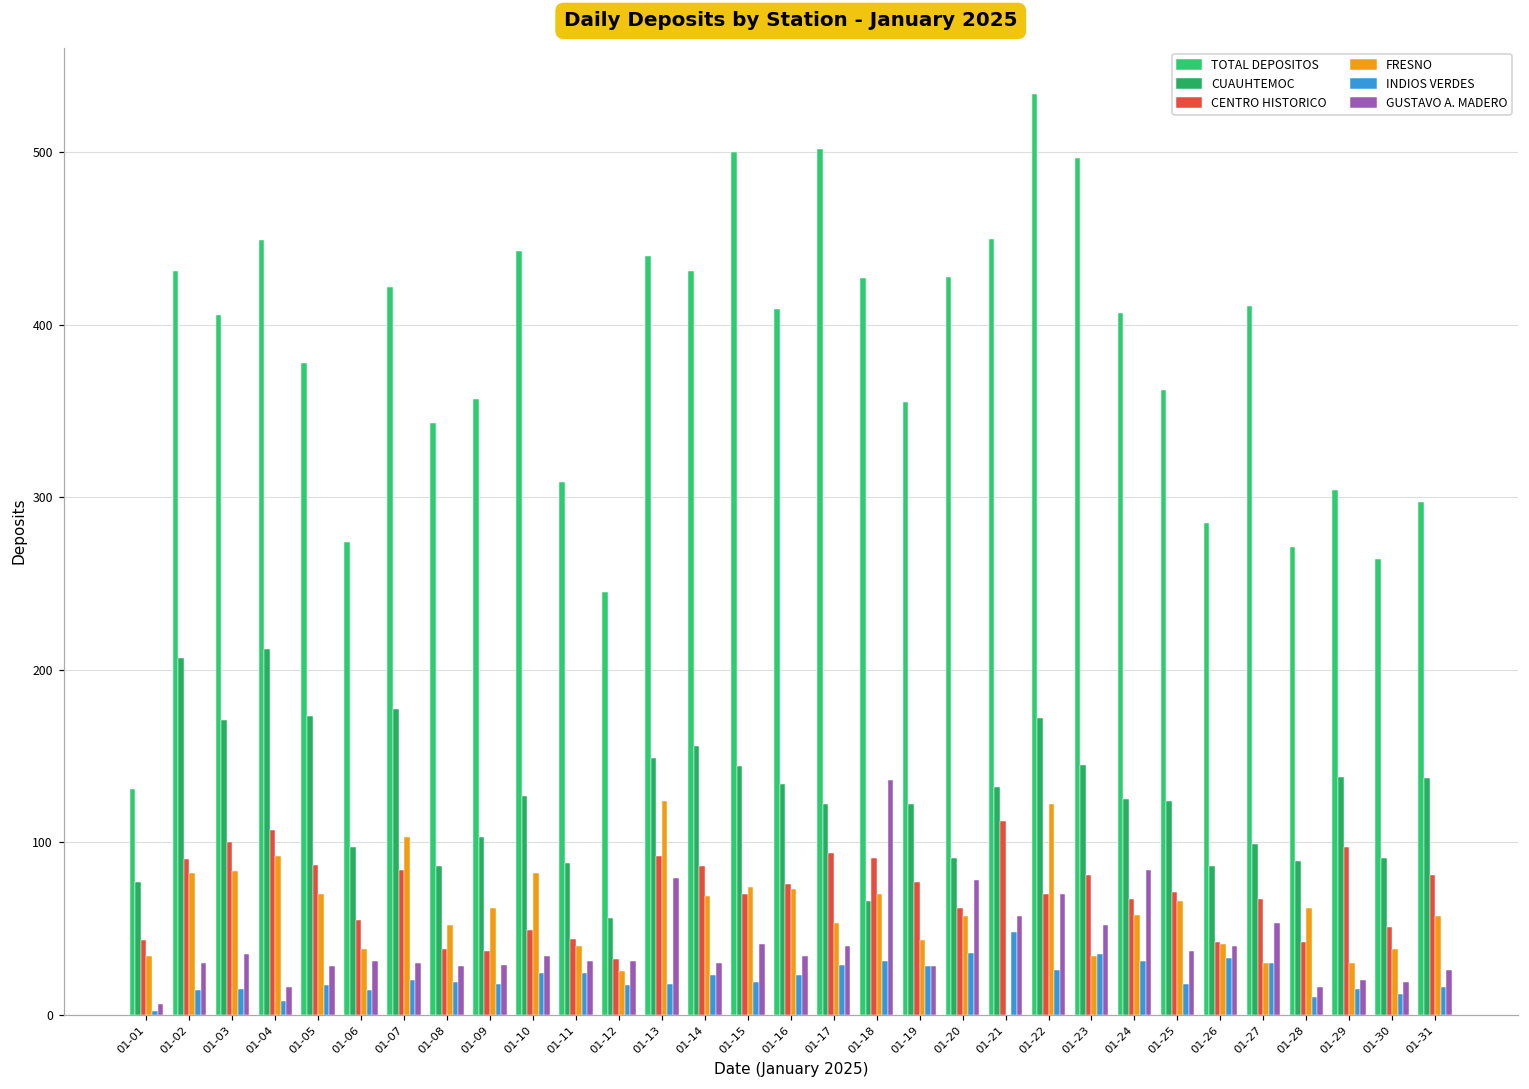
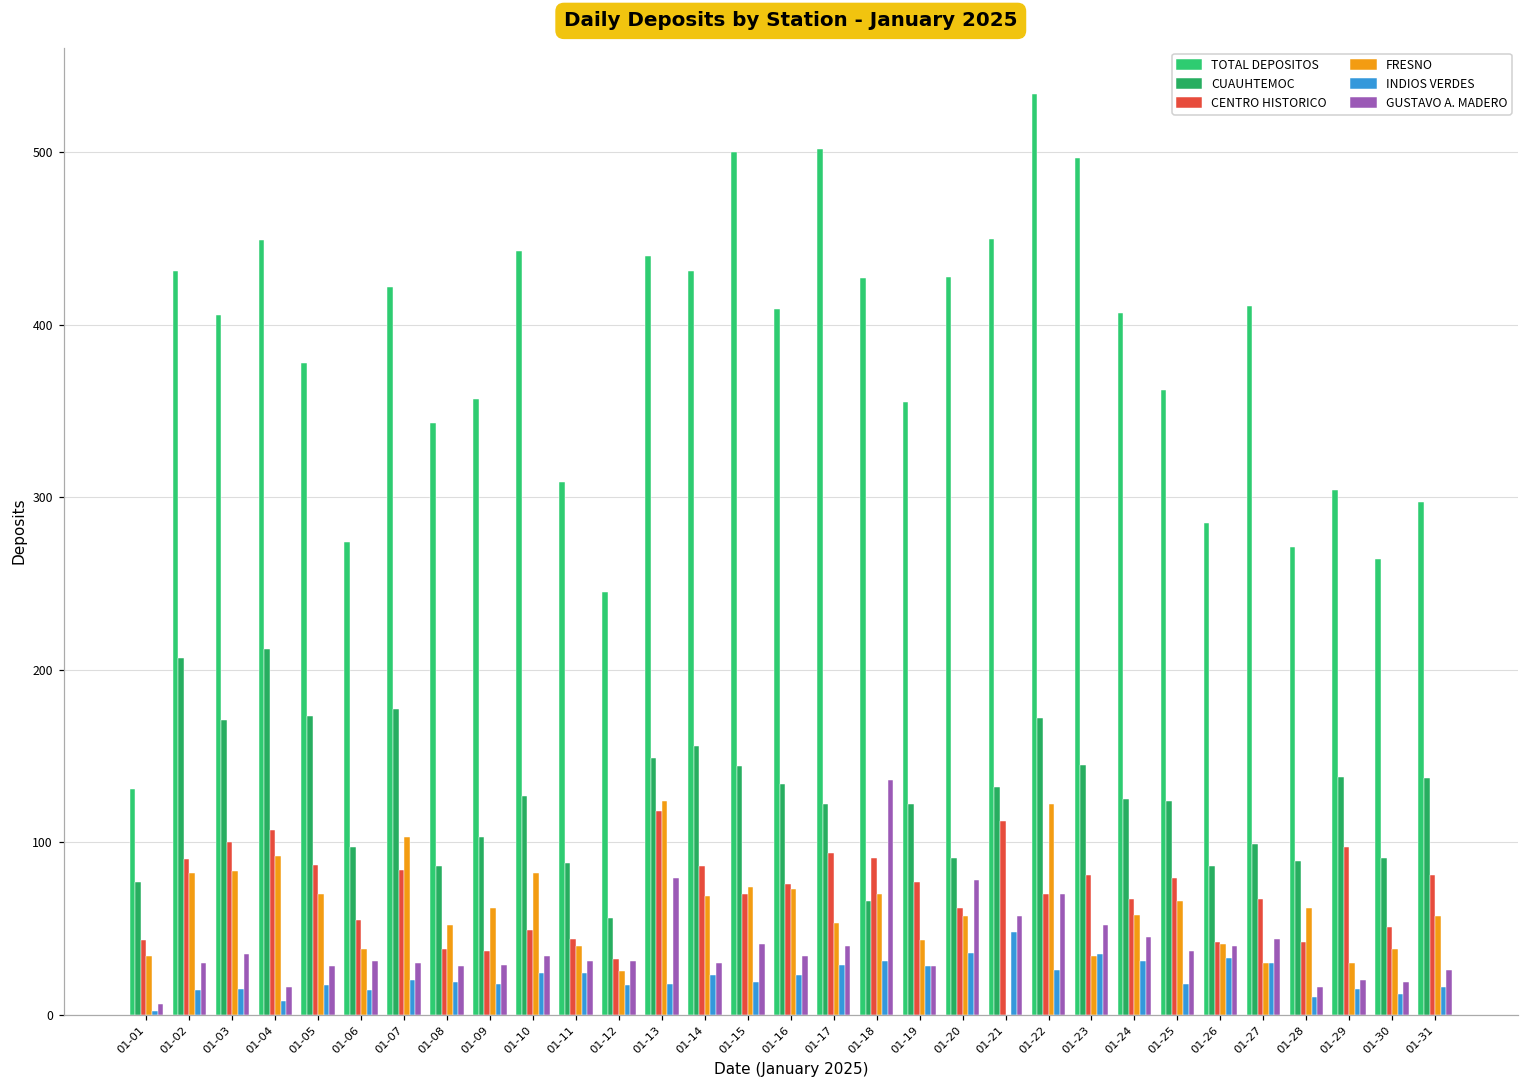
  {
    "CENTRO HISTORICO": {
      "01-01": 43,
      "01-02": 90,
      "01-03": 100,
      "01-04": 107,
      "01-05": 87,
      "01-06": 55,
      "01-07": 84,
      "01-08": 38,
      "01-09": 37,
      "01-10": 49,
      "01-11": 44,
      "01-12": 32,
-     "01-13": 92,
+     "01-13": 118,
      "01-14": 86,
      "01-15": 70,
      "01-16": 76,
      "01-17": 94,
      "01-18": 91,
      "01-19": 77,
      "01-20": 62,
      "01-21": 112,
      "01-22": 70,
      "01-23": 81,
      "01-24": 67,
-     "01-25": 71,
+     "01-25": 79,
      "01-26": 42,
      "01-27": 67,
      "01-28": 42,
      "01-29": 97,
      "01-30": 51,
      "01-31": 81
    },
    "FRESNO": {
      "01-01": 34,
      "01-02": 82,
      "01-03": 83,
      "01-04": 92,
      "01-05": 70,
      "01-06": 38,
      "01-07": 103,
      "01-08": 52,
      "01-09": 62,
      "01-10": 82,
      "01-11": 40,
      "01-12": 25,
      "01-13": 124,
      "01-14": 69,
      "01-15": 74,
      "01-16": 73,
      "01-17": 53,
      "01-18": 70,
      "01-19": 43,
      "01-20": 57,
      "01-21": 0,
      "01-22": 122,
      "01-23": 34,
      "01-24": 58,
      "01-25": 66,
      "01-26": 41,
      "01-27": 30,
      "01-28": 62,
      "01-29": 30,
      "01-30": 38,
      "01-31": 57
    },
    "INDIOS VERDES": {
      "01-01": 2,
      "01-02": 14,
      "01-03": 15,
      "01-04": 8,
      "01-05": 17,
      "01-06": 14,
      "01-07": 20,
      "01-08": 19,
      "01-09": 18,
      "01-10": 24,
      "01-11": 24,
      "01-12": 17,
      "01-13": 18,
      "01-14": 23,
      "01-15": 19,
      "01-16": 23,
      "01-17": 29,
      "01-18": 31,
      "01-19": 28,
      "01-20": 36,
      "01-21": 48,
      "01-22": 26,
      "01-23": 35,
      "01-24": 31,
      "01-25": 18,
      "01-26": 33,
      "01-27": 30,
      "01-28": 10,
      "01-29": 15,
      "01-30": 12,
      "01-31": 16
    },
    "GUSTAVO A. MADERO": {
      "01-01": 6,
      "01-02": 30,
      "01-03": 35,
      "01-04": 16,
      "01-05": 28,
      "01-06": 31,
      "01-07": 30,
      "01-08": 28,
      "01-09": 29,
      "01-10": 34,
      "01-11": 31,
      "01-12": 31,
      "01-13": 79,
      "01-14": 30,
      "01-15": 41,
      "01-16": 34,
      "01-17": 40,
      "01-18": 136,
      "01-19": 28,
      "01-20": 78,
      "01-21": 57,
      "01-22": 70,
      "01-23": 52,
-     "01-24": 84,
+     "01-24": 45,
      "01-25": 37,
      "01-26": 40,
-     "01-27": 53,
+     "01-27": 44,
      "01-28": 16,
      "01-29": 20,
      "01-30": 19,
      "01-31": 26
    }
  }
